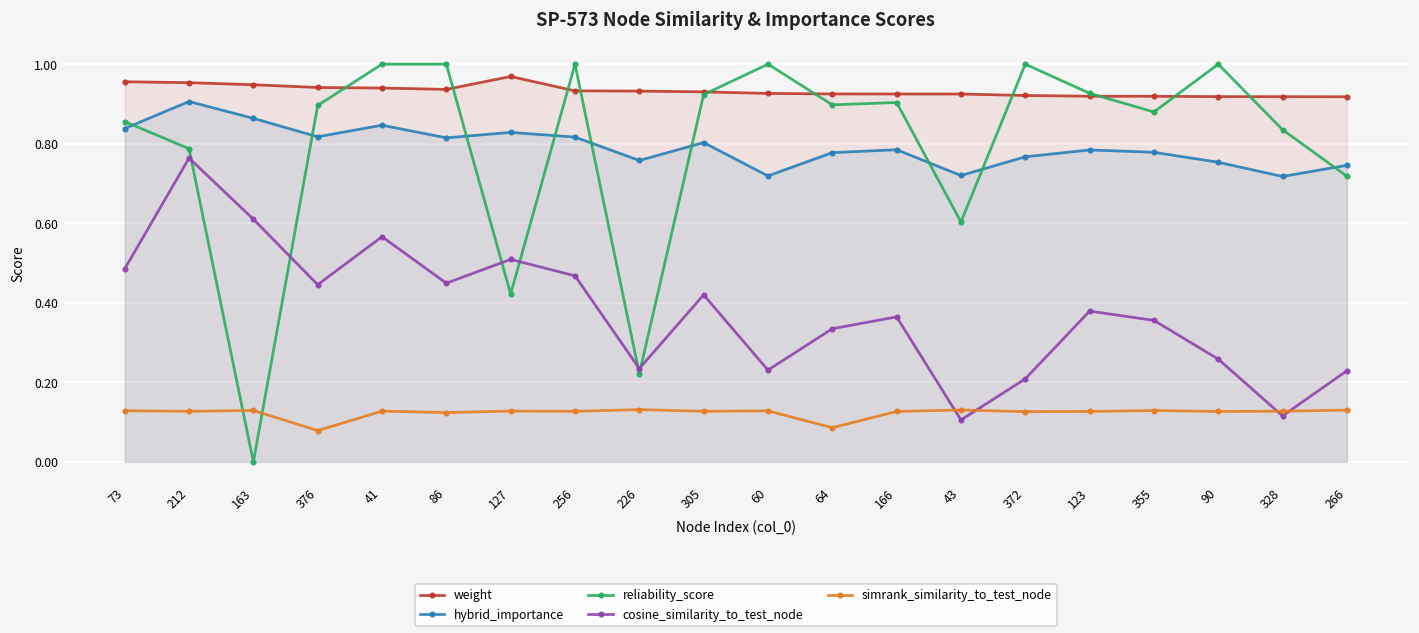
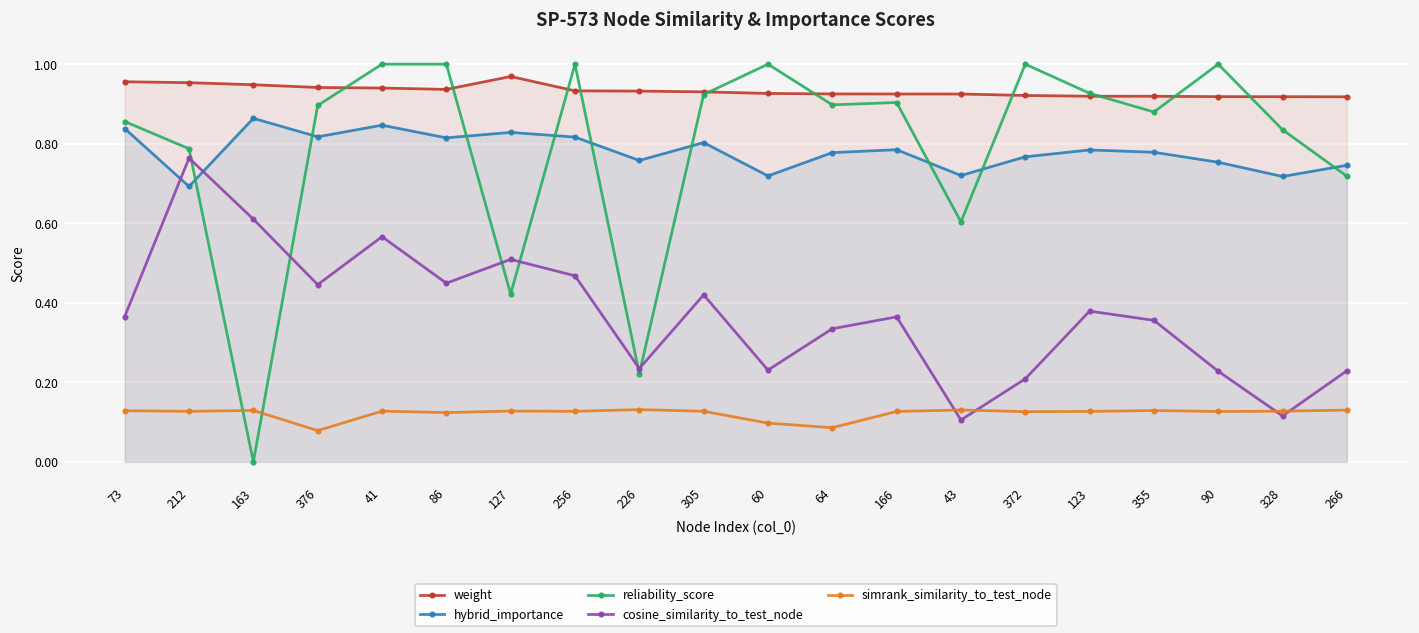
  {
    "weight": {
      "73": 0.96,
      "212": 0.95,
      "163": 0.95,
      "376": 0.94,
      "41": 0.94,
      "86": 0.94,
      "127": 0.97,
      "256": 0.93,
      "226": 0.93,
      "60": 0.93,
      "64": 0.93,
      "166": 0.93,
      "43": 0.93,
      "372": 0.92,
      "123": 0.92,
      "355": 0.92,
      "90": 0.92,
      "328": 0.92,
      "266": 0.92
    },
    "hybrid_importance": {
      "73": 0.84,
-     "212": 0.91,
+     "212": 0.69,
      "163": 0.86,
      "376": 0.82,
      "41": 0.85,
      "86": 0.81,
      "127": 0.83,
      "256": 0.82,
      "226": 0.76,
      "305": 0.80,
      "60": 0.72,
      "64": 0.78,
      "166": 0.78,
      "43": 0.72,
      "372": 0.77,
      "123": 0.78,
      "355": 0.78,
      "90": 0.75,
      "328": 0.72,
      "266": 0.75
    },
    "reliability_score": {
      "73": 0.86,
      "212": 0.79,
      "163": 0.00,
      "376": 0.90,
      "41": 1.00,
      "86": 1.00,
      "127": 0.42,
      "256": 1.00,
      "226": 0.22,
      "60": 1.00,
      "64": 0.90,
      "166": 0.90,
      "43": 0.60,
      "372": 1.00,
      "123": 0.93,
      "355": 0.88,
      "90": 1.00,
      "328": 0.84,
      "266": 0.72
    },
    "cosine_similarity_to_test_node": {
-     "73": 0.49,
+     "73": 0.37,
      "212": 0.76,
      "163": 0.61,
      "376": 0.45,
      "41": 0.57,
      "86": 0.45,
      "127": 0.51,
      "256": 0.47,
      "226": 0.23,
      "305": 0.42,
      "60": 0.23,
      "64": 0.33,
      "166": 0.36,
      "43": 0.11,
      "372": 0.21,
      "123": 0.38,
      "355": 0.36,
-     "90": 0.26,
+     "90": 0.23,
      "328": 0.12,
      "266": 0.23
    },
    "simrank_similarity_to_test_node": {
      "73": 0.13,
      "212": 0.13,
      "163": 0.13,
      "376": 0.08,
      "41": 0.13,
      "86": 0.12,
      "127": 0.13,
      "256": 0.13,
      "226": 0.13,
      "305": 0.13,
-     "60": 0.13,
+     "60": 0.10,
      "64": 0.09,
      "166": 0.13,
      "43": 0.13,
      "372": 0.13,
      "123": 0.13,
      "355": 0.13,
      "90": 0.13,
      "328": 0.13,
      "266": 0.13
    }
  }
